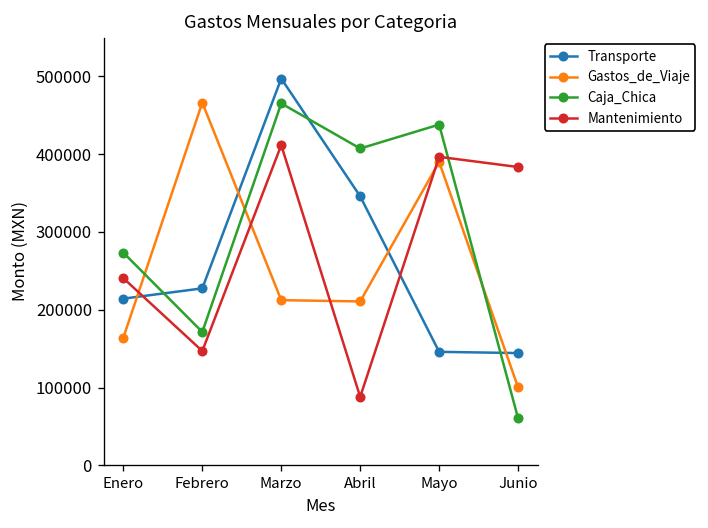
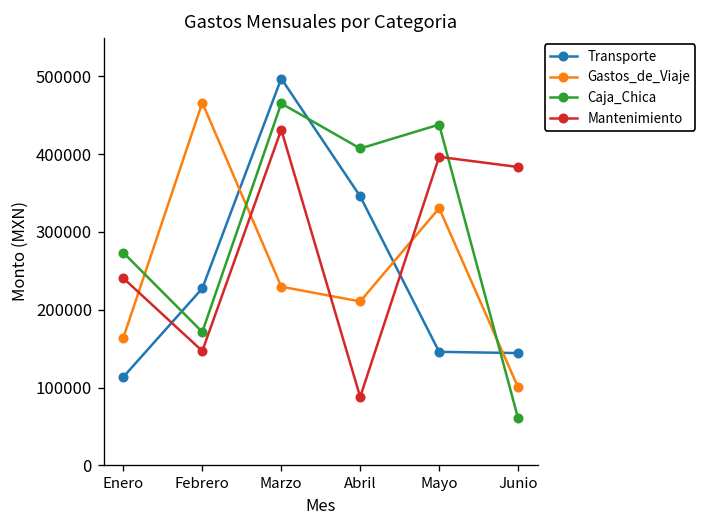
  {
    "Transporte": {
-     "Enero": 210000,
+     "Enero": 110000,
      "Febrero": 230000,
      "Marzo": 500000,
      "Abril": 350000,
      "Mayo": 150000,
      "Junio": 140000
    },
    "Gastos_de_Viaje": {
      "Enero": 160000,
      "Febrero": 470000,
-     "Marzo": 210000,
+     "Marzo": 230000,
      "Abril": 210000,
-     "Mayo": 390000,
+     "Mayo": 330000,
      "Junio": 100000
    },
    "Caja_Chica": {
      "Enero": 270000,
      "Febrero": 170000,
      "Marzo": 470000,
      "Abril": 410000,
      "Mayo": 440000,
      "Junio": 60000
    },
    "Mantenimiento": {
      "Enero": 240000,
      "Febrero": 150000,
-     "Marzo": 410000,
+     "Marzo": 430000,
      "Abril": 90000,
      "Mayo": 400000,
      "Junio": 380000
    }
  }
